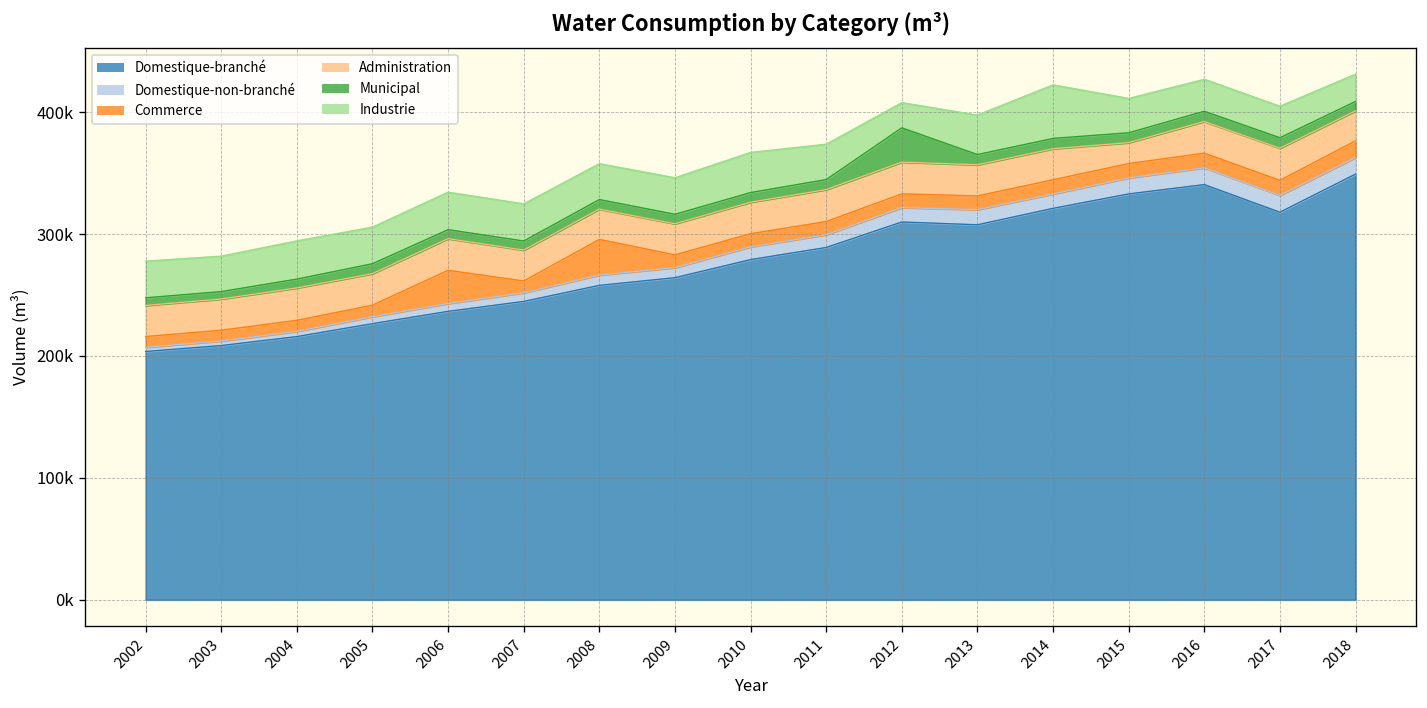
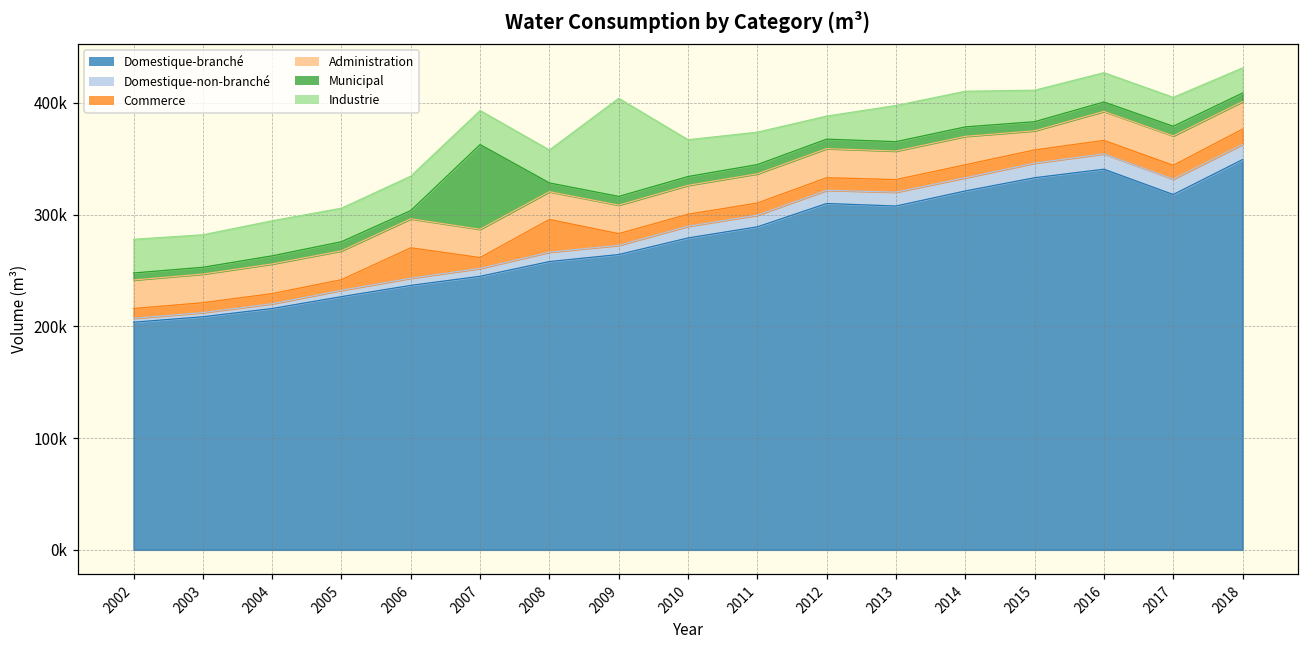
  {
    "Domestique-branché": {
      "2002": 204000,
      "2003": 209000,
      "2004": 216000,
      "2005": 227000,
      "2006": 237000,
      "2007": 245000,
      "2008": 258000,
      "2009": 264000,
      "2010": 279000,
      "2011": 289000,
      "2012": 310000,
      "2013": 308000,
      "2014": 321000,
      "2015": 333000,
      "2016": 341000,
      "2017": 318000,
      "2018": 349000
    },
    "Domestique-non-branché": {
      "2002": 3000,
      "2003": 4000,
      "2004": 4000,
      "2005": 6000,
      "2006": 6000,
      "2007": 7000,
      "2008": 8000,
      "2009": 8000,
      "2010": 11000,
      "2011": 10000,
      "2012": 12000,
      "2013": 12000,
      "2014": 12000,
      "2015": 13000,
      "2016": 14000,
      "2017": 14000,
      "2018": 14000
    },
    "Commerce": {
      "2002": 9000,
      "2003": 9000,
      "2004": 9000,
      "2005": 9000,
      "2006": 27000,
      "2007": 10000,
      "2008": 29000,
      "2009": 10000,
      "2010": 11000,
      "2011": 11000,
      "2012": 11000,
      "2013": 11000,
      "2014": 12000,
      "2015": 12000,
      "2016": 12000,
      "2017": 12000,
      "2018": 14000
    },
    "Administration": {
      "2002": 26000,
      "2003": 26000,
      "2004": 27000,
      "2005": 26000,
      "2006": 26000,
      "2007": 25000,
      "2008": 25000,
      "2009": 26000,
      "2010": 26000,
      "2011": 26000,
      "2012": 26000,
      "2013": 26000,
      "2014": 25000,
      "2015": 17000,
      "2016": 26000,
      "2017": 26000,
      "2018": 25000
    },
    "Municipal": {
      "2002": 6000,
      "2003": 6000,
      "2004": 7000,
      "2005": 8000,
      "2006": 7000,
-     "2007": 7000,
+     "2007": 76000,
      "2008": 8000,
      "2009": 8000,
      "2010": 8000,
      "2011": 8000,
-     "2012": 28000,
+     "2012": 8000,
      "2013": 8000,
      "2014": 8000,
      "2015": 8000,
      "2016": 8000,
      "2017": 9000,
      "2018": 8000
    },
    "Industrie": {
      "2002": 30000,
      "2003": 29000,
      "2004": 31000,
      "2005": 30000,
      "2006": 31000,
      "2007": 30000,
      "2008": 29000,
-     "2009": 30000,
+     "2009": 88000,
      "2010": 33000,
      "2011": 29000,
      "2012": 21000,
      "2013": 32000,
-     "2014": 44000,
+     "2014": 32000,
      "2015": 28000,
      "2016": 26000,
      "2017": 26000,
      "2018": 22000
    }
  }
